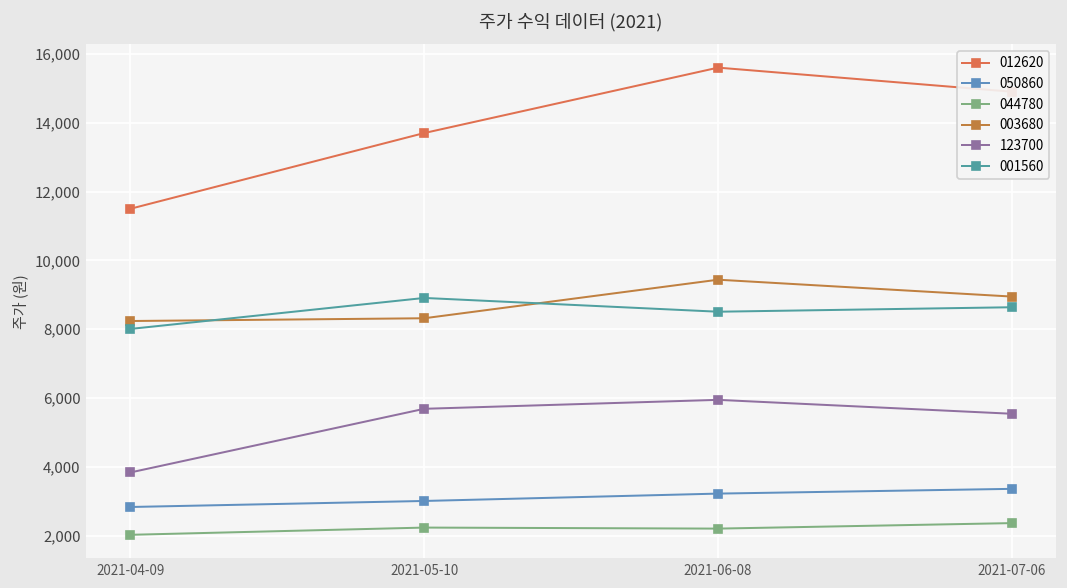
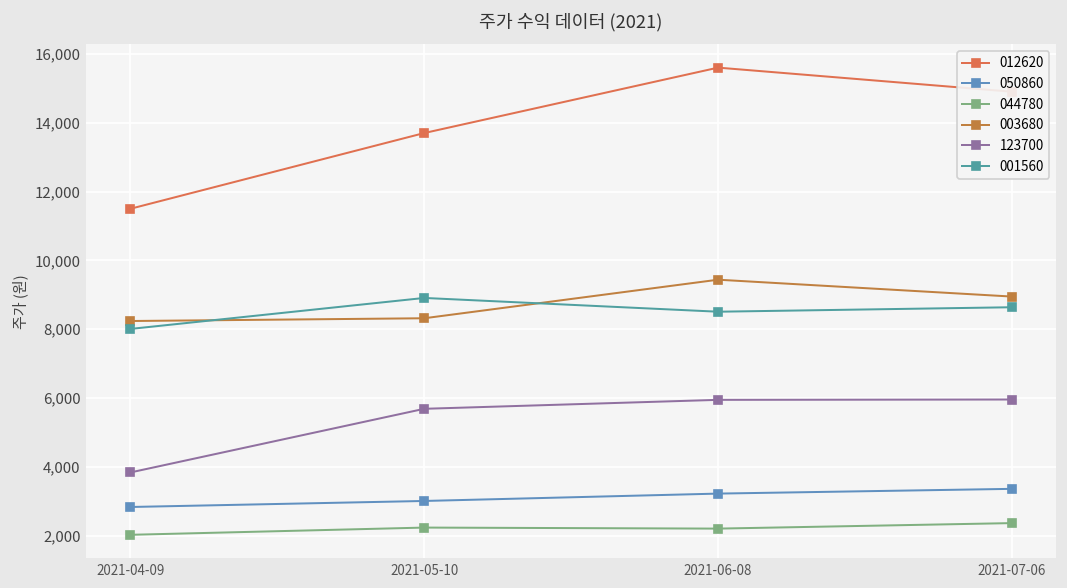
  {
    "123700": {
      "2021-04-09": "3,800",
      "2021-05-10": "5,700",
      "2021-06-08": "6,000",
-     "2021-07-06": "5,500"
+     "2021-07-06": "6,000"
    }
  }
